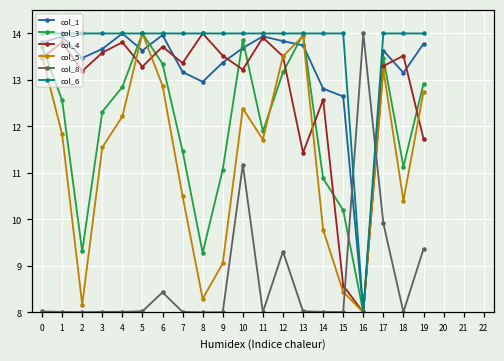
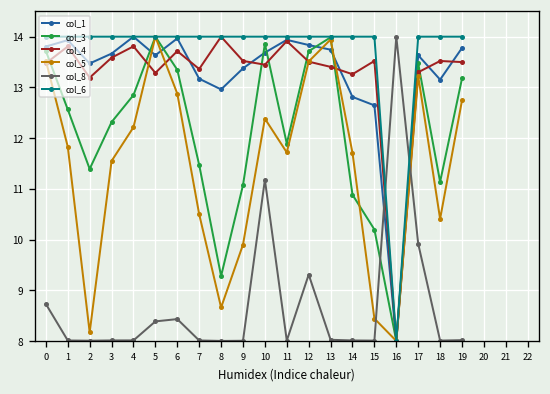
  {
    "col_3": {
      "1": 12.6,
-     "2": 9.3,
+     "2": 11.4,
      "3": 12.3,
      "4": 12.8,
      "6": 13.3,
      "7": 11.5,
      "8": 9.3,
      "9": 11.1,
      "10": 13.9,
      "11": 11.9,
-     "12": 13.2,
+     "12": 13.7,
      "14": 10.9,
      "15": 10.2,
      "17": 13.5,
      "18": 11.1,
-     "19": 12.9
+     "19": 13.2
    },
    "col_4": {
      "3": 13.6,
      "4": 13.8,
      "5": 13.3,
      "6": 13.7,
      "7": 13.4,
      "9": 13.5,
-     "10": 13.2,
-     "13": 11.4,
-     "14": 12.6,
-     "15": 8.6,
+     "10": 13.4,
+     "13": 13.4,
+     "14": 13.3,
+     "15": 13.5,
      "17": 13.3,
      "18": 13.5,
-     "19": 11.7
+     "19": 13.5
    },
    "col_5": {
      "1": 11.8,
      "2": 8.2,
      "3": 11.5,
      "4": 12.2,
      "6": 12.9,
      "7": 10.5,
-     "8": 8.3,
-     "9": 9.1,
+     "8": 8.7,
+     "9": 9.9,
      "10": 12.4,
      "11": 11.7,
-     "14": 9.8,
+     "14": 11.7,
      "15": 8.4,
      "17": 13.2,
      "18": 10.4,
      "19": 12.7
    },
    "col_8": {
-     "0": 8.0,
+     "0": 8.7,
      "1": 8.0,
      "2": 8.0,
      "3": 8.0,
      "4": 8.0,
-     "5": 8.0,
+     "5": 8.4,
      "6": 8.4,
      "7": 8.0,
      "8": 8.0,
      "9": 8.0,
      "10": 11.2,
      "11": 8.0,
      "12": 9.3,
      "13": 8.0,
      "14": 8.0,
      "15": 8.0,
      "16": 14.0,
      "17": 9.9,
      "18": 8.0,
-     "19": 9.4
+     "19": 8.0
    }
  }
